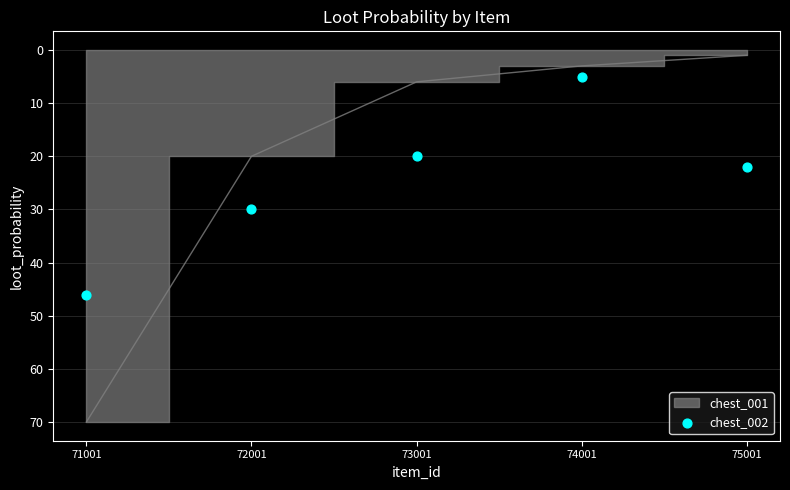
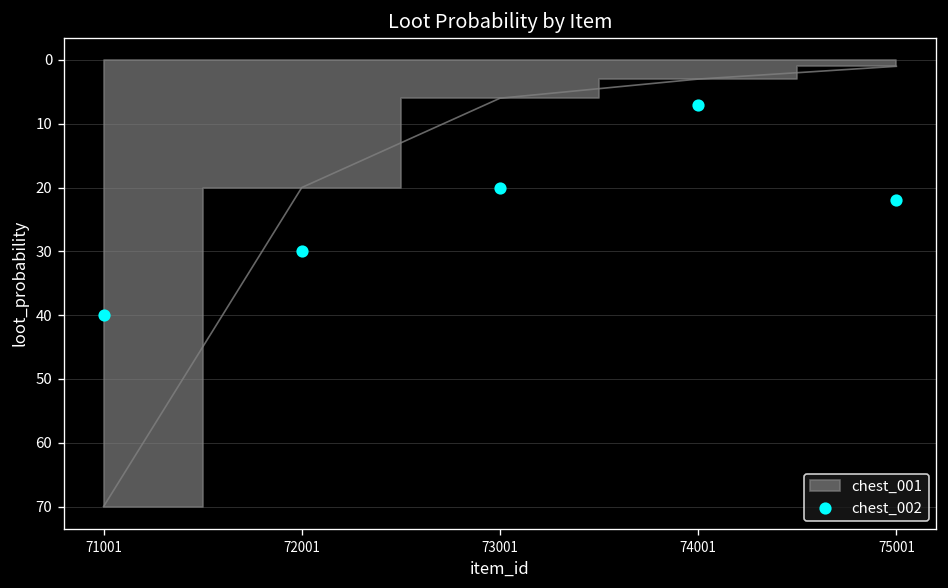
  {
    "chest_002": {
-     "71001": 46,
-     "74001": 5
+     "71001": 40,
+     "74001": 7
    }
  }
